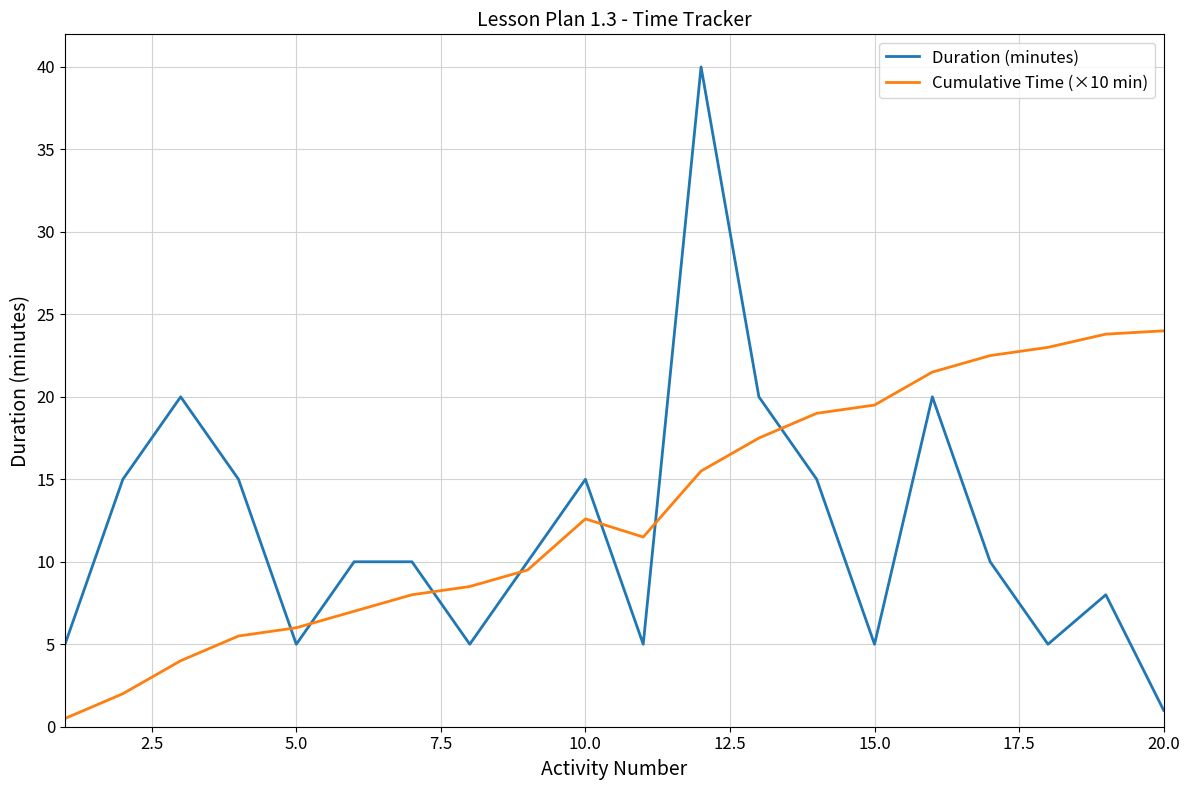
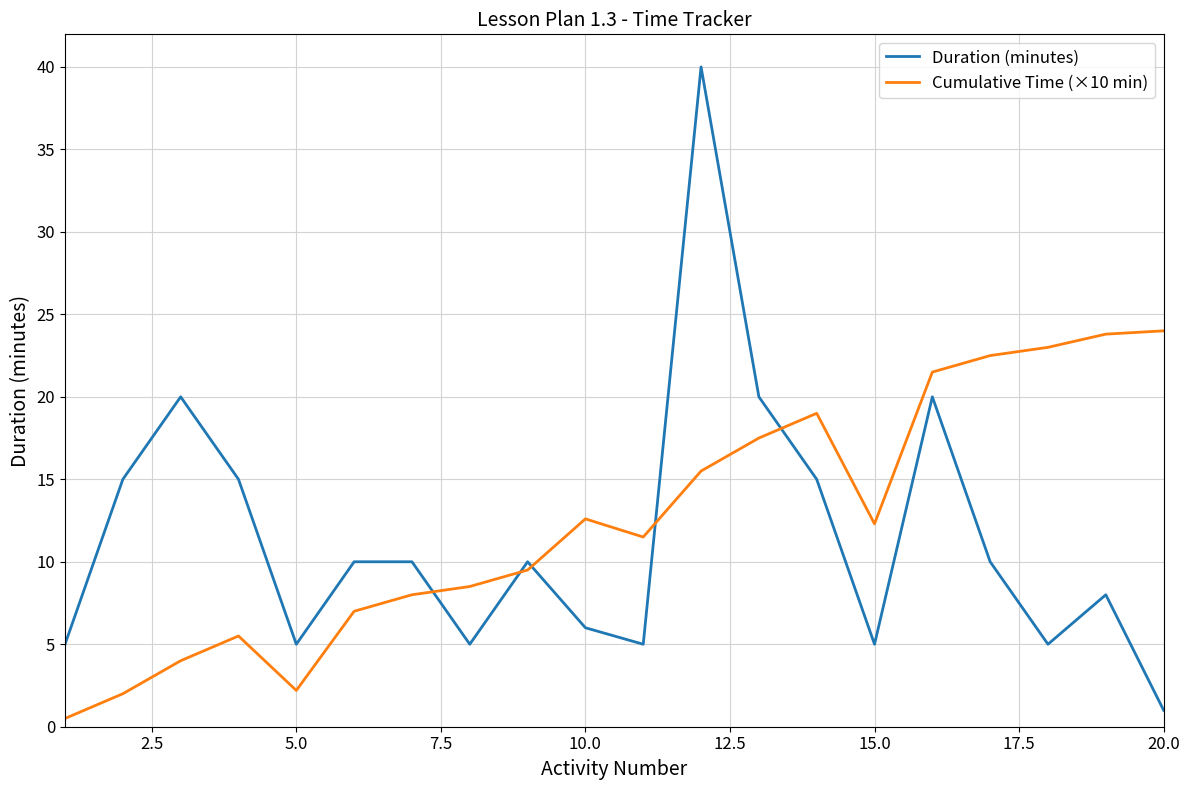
  {
    "Duration (minutes)": {
      "5.0": 5,
-     "10.0": 15,
+     "10.0": 6,
      "15.0": 5,
      "20.0": 1
    },
    "Cumulative Time (×10 min)": {
-     "5.0": 6.0,
+     "5.0": 2.2,
      "10.0": 12.6,
-     "15.0": 19.5,
+     "15.0": 12.3,
      "20.0": 24.0
    }
  }
